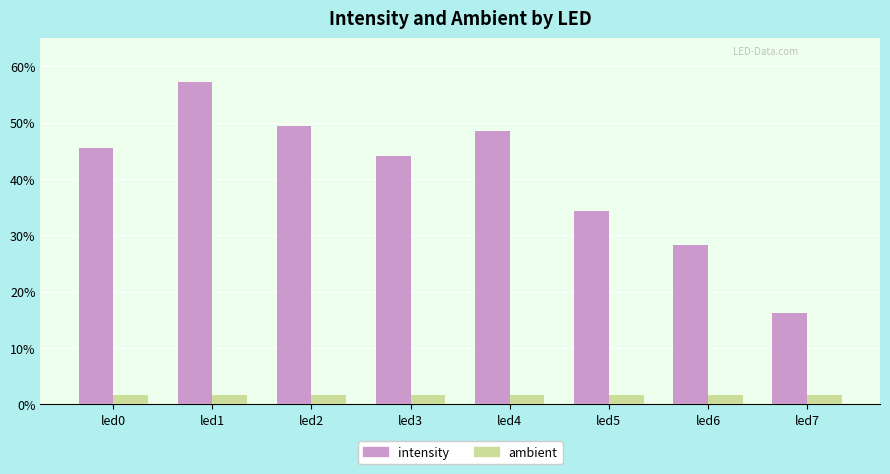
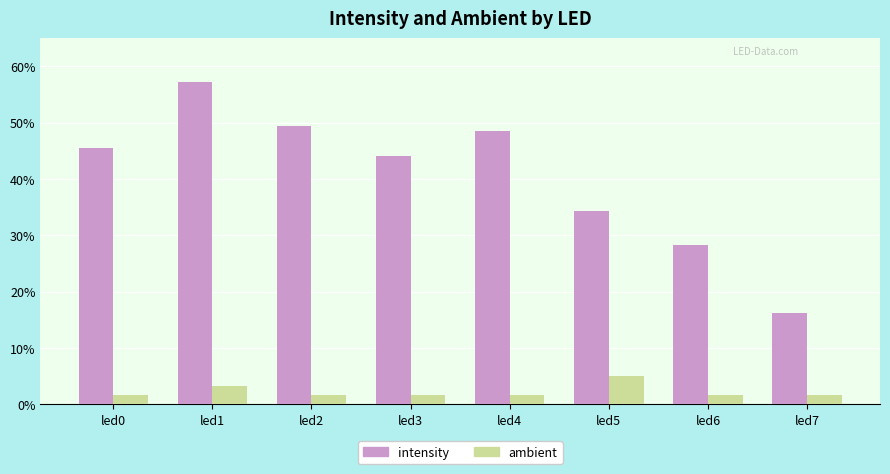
  {
    "intensity": {
      "led0": "46%",
      "led1": "57%",
      "led2": "49%",
      "led3": "44%",
      "led4": "49%",
      "led5": "34%",
      "led6": "28%",
      "led7": "16%"
    },
    "ambient": {
      "led0": "2%",
-     "led1": "2%",
+     "led1": "3%",
      "led2": "2%",
      "led3": "2%",
      "led4": "2%",
-     "led5": "2%",
+     "led5": "5%",
      "led6": "2%",
      "led7": "2%"
    }
  }
